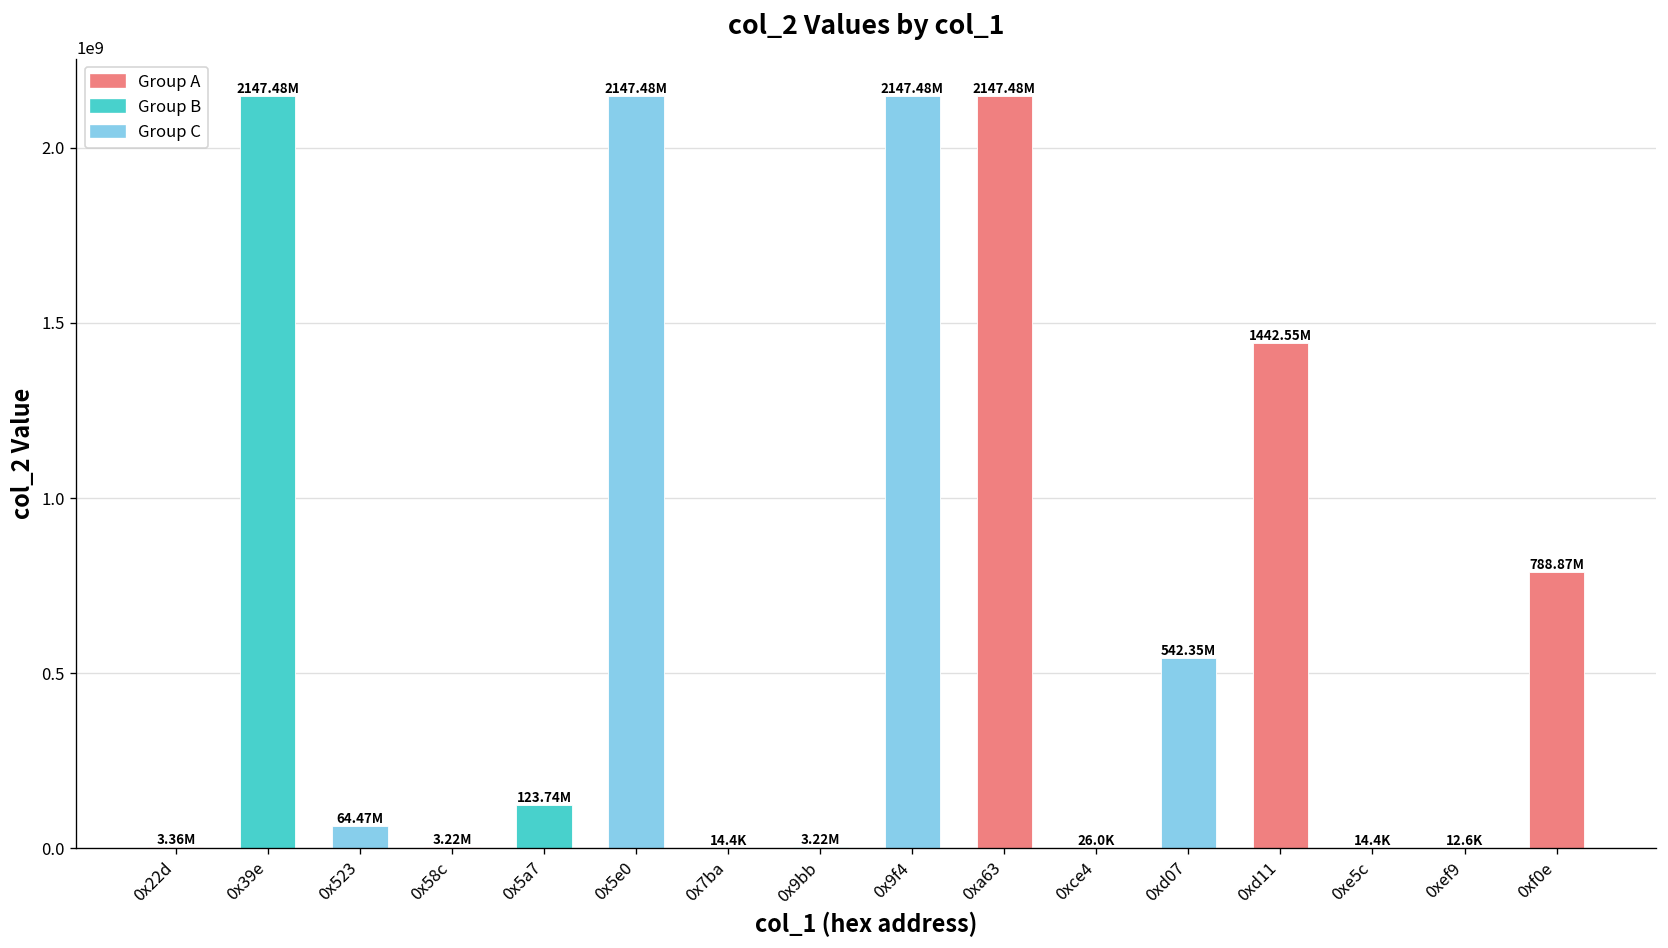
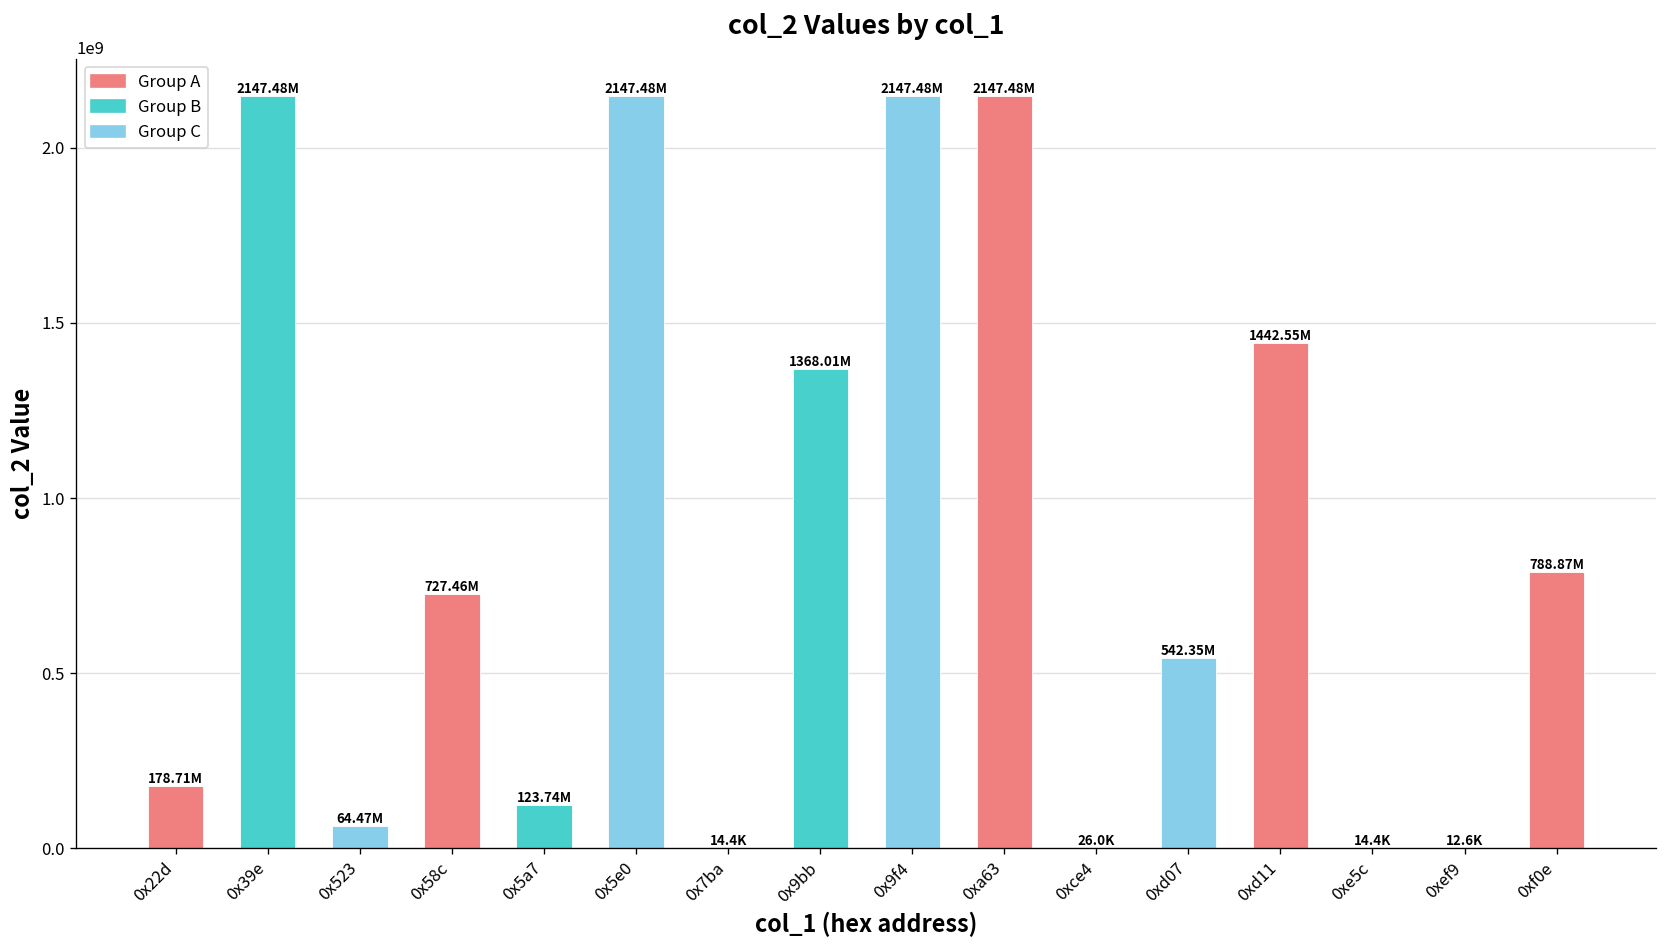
  {
-   "0x22d": "3.36M",
+   "0x22d": "178.71M",
    "0x39e": "2147.48M",
    "0x523": "64.47M",
-   "0x58c": "3.22M",
+   "0x58c": "727.46M",
    "0x5a7": "123.74M",
    "0x5e0": "2147.48M",
    "0x7ba": "14.4K",
-   "0x9bb": "3.22M",
+   "0x9bb": "1368.01M",
    "0x9f4": "2147.48M",
    "0xa63": "2147.48M",
    "0xce4": "26.0K",
    "0xd07": "542.35M",
    "0xd11": "1442.55M",
    "0xe5c": "14.4K",
    "0xef9": "12.6K",
    "0xf0e": "788.87M"
  }
